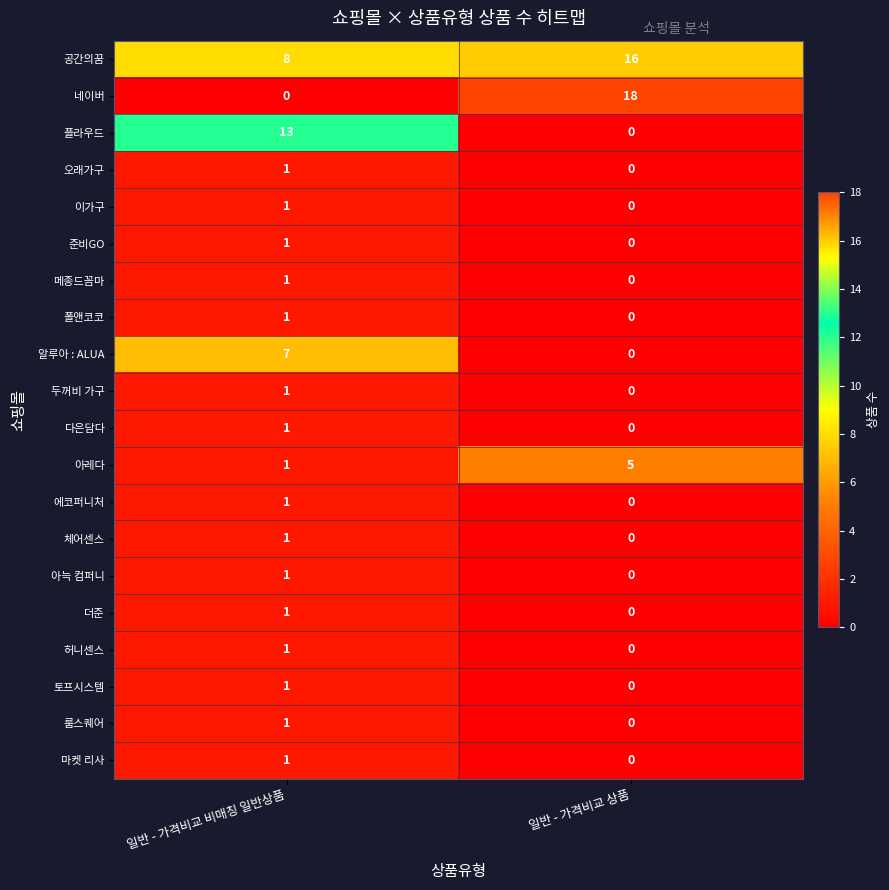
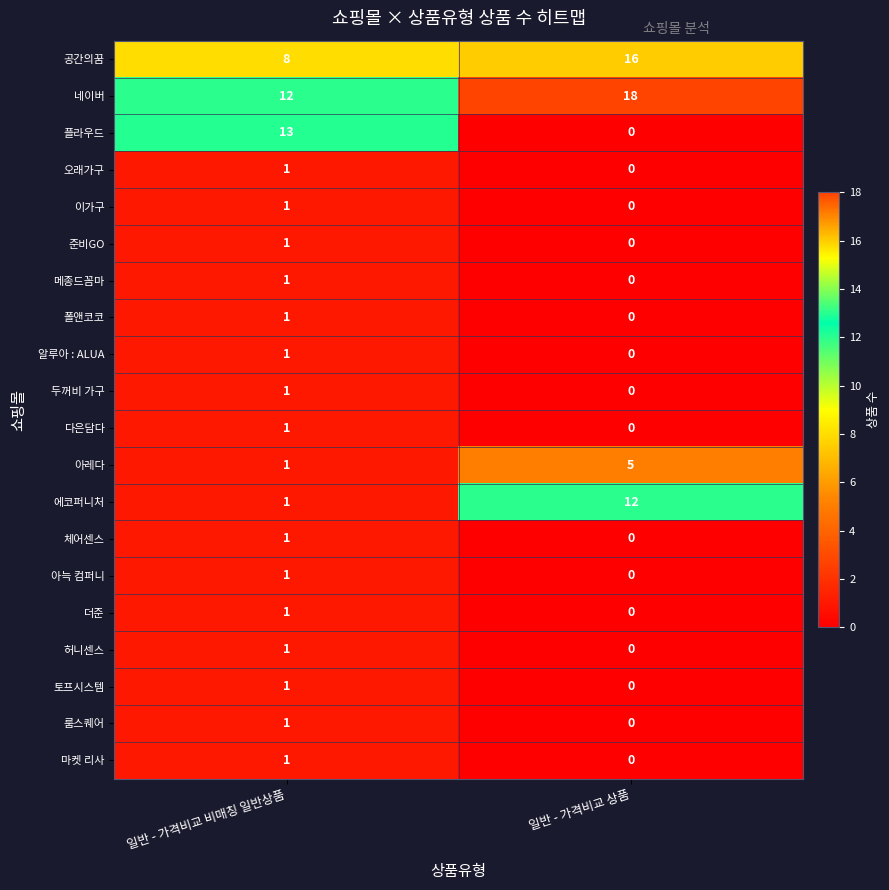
  {
    "공간의꿈": {
      "일반 - 가격비교 비매칭 일반상품": 8,
      "일반 - 가격비교 상품": 16
    },
    "네이버": {
-     "일반 - 가격비교 비매칭 일반상품": 0,
+     "일반 - 가격비교 비매칭 일반상품": 12,
      "일반 - 가격비교 상품": 18
    },
    "플라우드": {
      "일반 - 가격비교 비매칭 일반상품": 13,
      "일반 - 가격비교 상품": 0
    },
    "오래가구": {
      "일반 - 가격비교 비매칭 일반상품": 1,
      "일반 - 가격비교 상품": 0
    },
    "이가구": {
      "일반 - 가격비교 비매칭 일반상품": 1,
      "일반 - 가격비교 상품": 0
    },
    "준비GO": {
      "일반 - 가격비교 비매칭 일반상품": 1,
      "일반 - 가격비교 상품": 0
    },
    "메종드꼼마": {
      "일반 - 가격비교 비매칭 일반상품": 1,
      "일반 - 가격비교 상품": 0
    },
    "폴앤코코": {
      "일반 - 가격비교 비매칭 일반상품": 1,
      "일반 - 가격비교 상품": 0
    },
    "알루아 : ALUA": {
-     "일반 - 가격비교 비매칭 일반상품": 7,
+     "일반 - 가격비교 비매칭 일반상품": 1,
      "일반 - 가격비교 상품": 0
    },
    "두꺼비 가구": {
      "일반 - 가격비교 비매칭 일반상품": 1,
      "일반 - 가격비교 상품": 0
    },
    "다은담다": {
      "일반 - 가격비교 비매칭 일반상품": 1,
      "일반 - 가격비교 상품": 0
    },
    "아레다": {
      "일반 - 가격비교 비매칭 일반상품": 1,
      "일반 - 가격비교 상품": 5
    },
    "에코퍼니처": {
      "일반 - 가격비교 비매칭 일반상품": 1,
-     "일반 - 가격비교 상품": 0
+     "일반 - 가격비교 상품": 12
    },
    "체어센스": {
      "일반 - 가격비교 비매칭 일반상품": 1,
      "일반 - 가격비교 상품": 0
    },
    "아늑 컴퍼니": {
      "일반 - 가격비교 비매칭 일반상품": 1,
      "일반 - 가격비교 상품": 0
    },
    "더준": {
      "일반 - 가격비교 비매칭 일반상품": 1,
      "일반 - 가격비교 상품": 0
    },
    "허니센스": {
      "일반 - 가격비교 비매칭 일반상품": 1,
      "일반 - 가격비교 상품": 0
    },
    "토프시스템": {
      "일반 - 가격비교 비매칭 일반상품": 1,
      "일반 - 가격비교 상품": 0
    },
    "룸스퀘어": {
      "일반 - 가격비교 비매칭 일반상품": 1,
      "일반 - 가격비교 상품": 0
    },
    "마켓 리사": {
      "일반 - 가격비교 비매칭 일반상품": 1,
      "일반 - 가격비교 상품": 0
    }
  }
